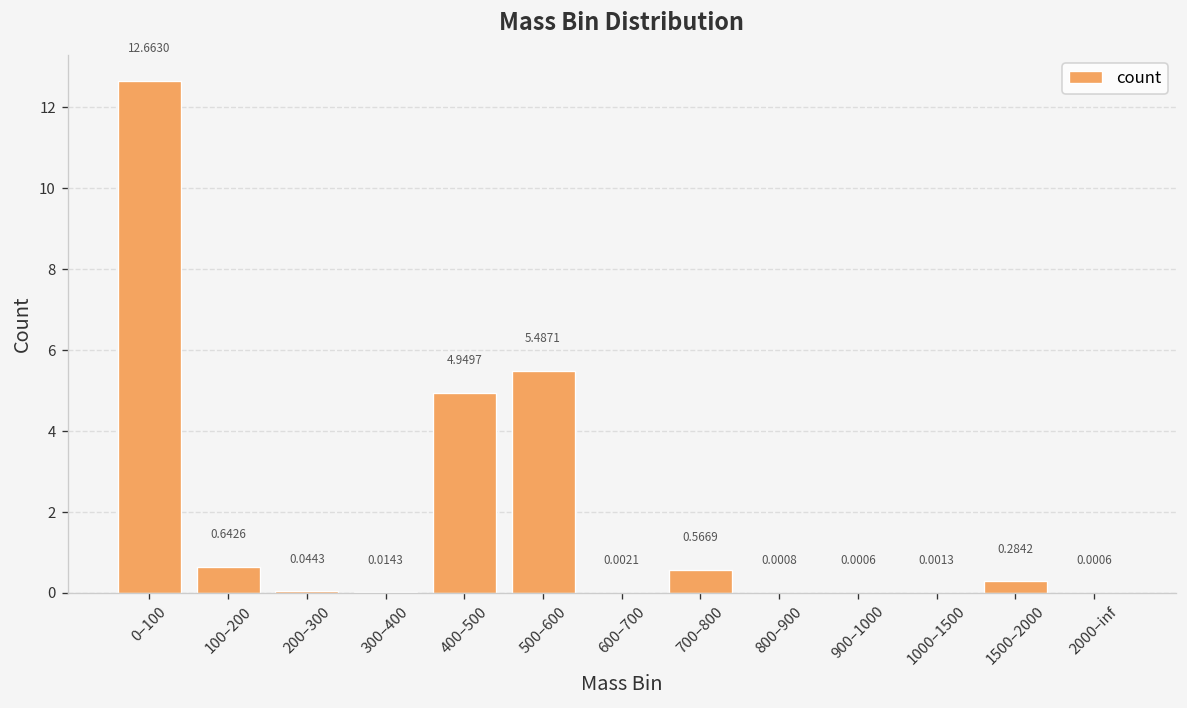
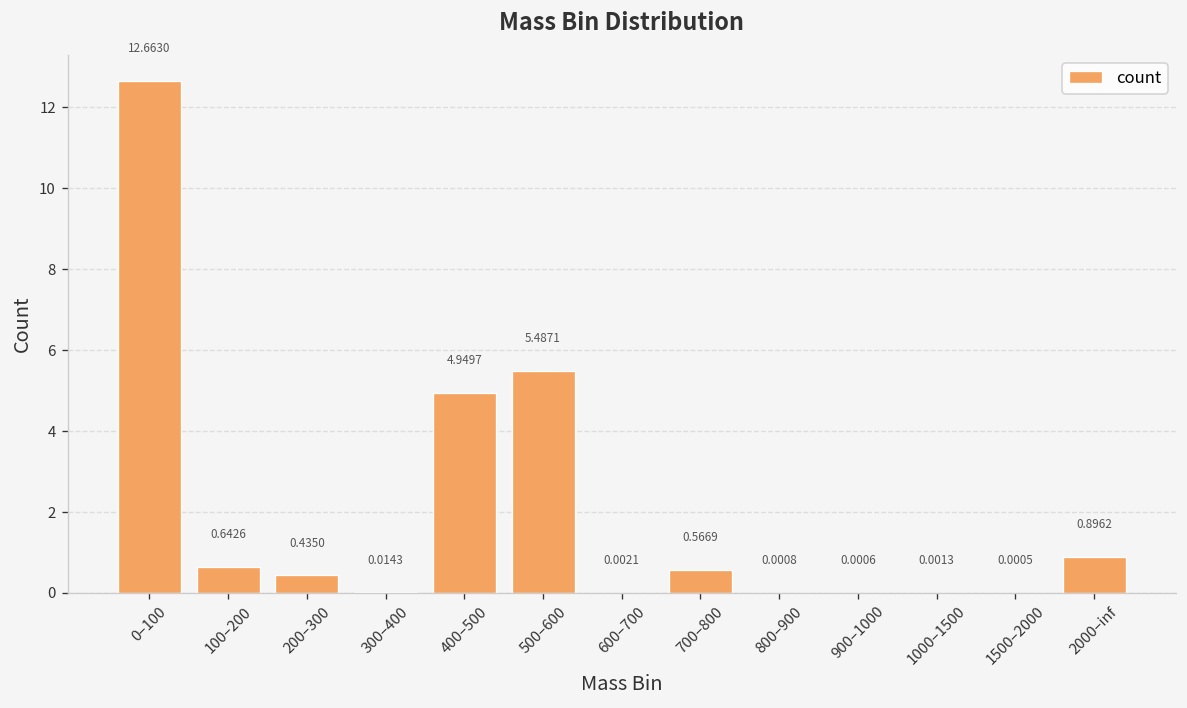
  {
    "0–100": 12.6630,
    "100–200": 0.6426,
-   "200–300": 0.0443,
+   "200–300": 0.4350,
    "300–400": 0.0143,
    "400–500": 4.9497,
    "500–600": 5.4871,
    "600–700": 0.0021,
    "700–800": 0.5669,
    "800–900": 0.0008,
    "900–1000": 0.0006,
    "1000–1500": 0.0013,
-   "1500–2000": 0.2842,
-   "2000–inf": 0.0006
+   "1500–2000": 0.0005,
+   "2000–inf": 0.8962
  }
